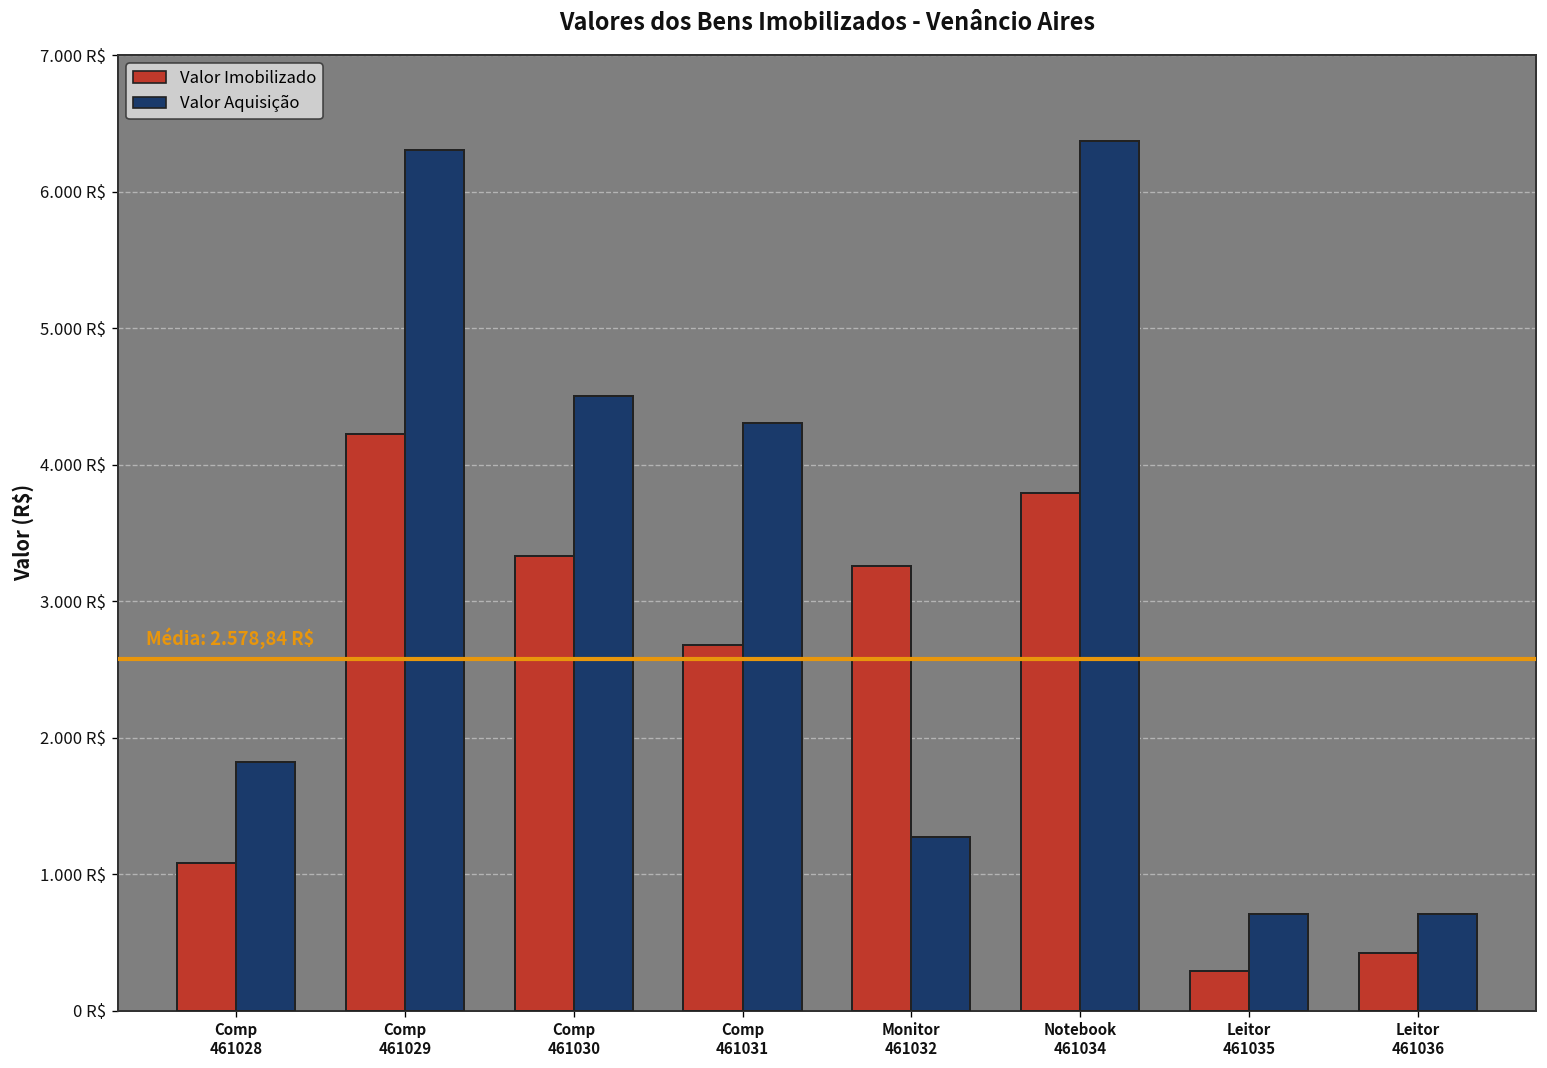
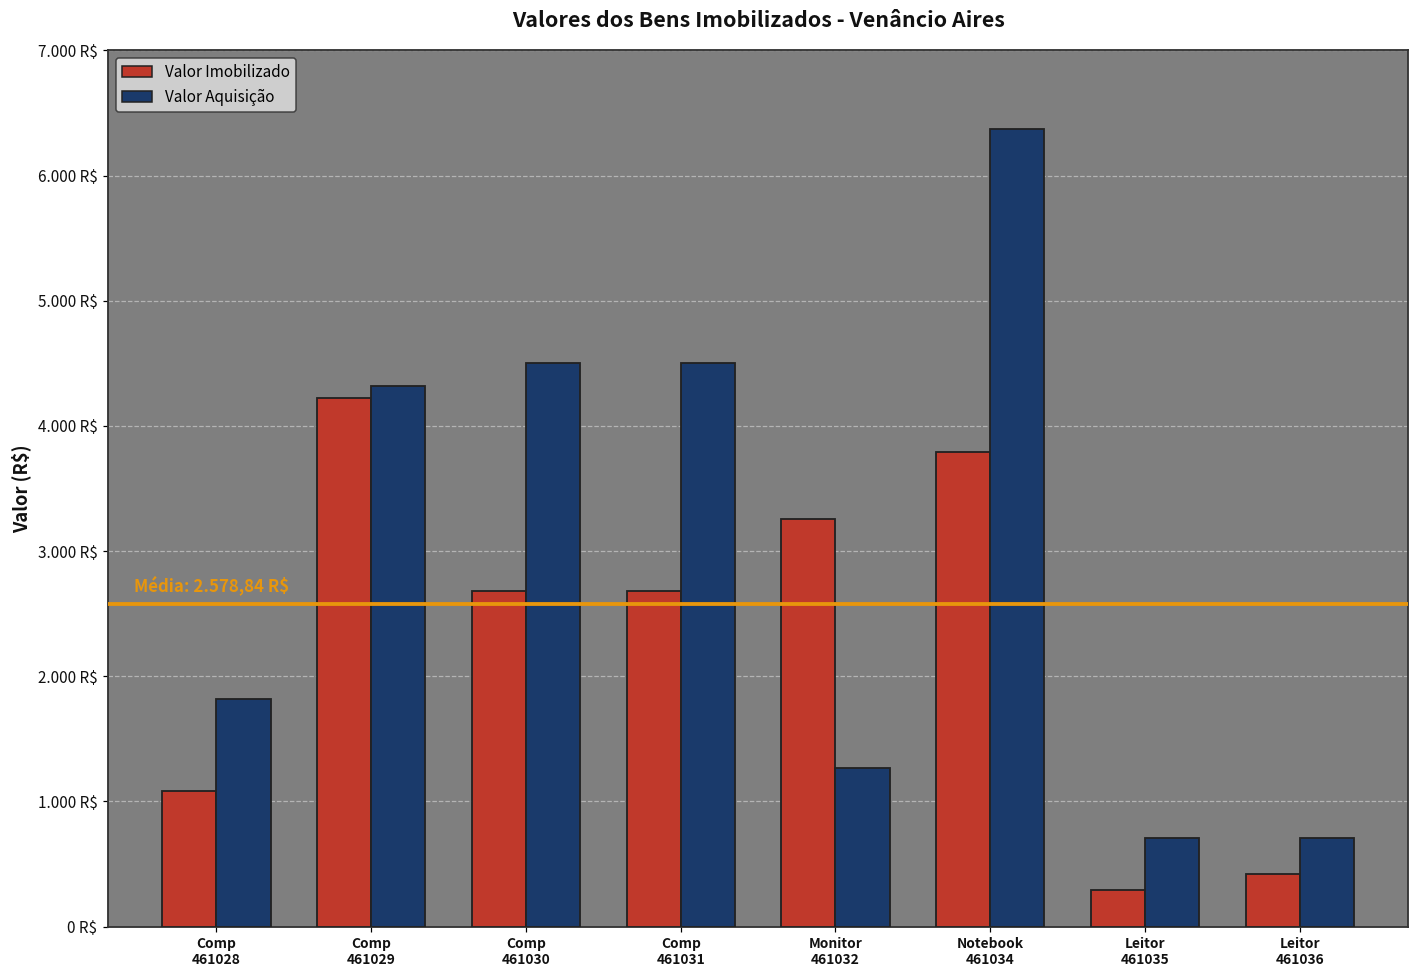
  {
    "Valor Imobilizado": {
      "Comp 461028": "1.08 R$",
      "Comp 461029": "4.22 R$",
-     "Comp 461030": "3.33 R$",
+     "Comp 461030": "2.68 R$",
      "Comp 461031": "2.68 R$",
      "Monitor 461032": "3.26 R$",
      "Notebook 461034": "3.79 R$",
      "Leitor 461035": "0.29 R$",
      "Leitor 461036": "0.42 R$"
    },
    "Valor Aquisição": {
      "Comp 461028": "1.82 R$",
-     "Comp 461029": "6.30 R$",
+     "Comp 461029": "4.32 R$",
      "Comp 461030": "4.50 R$",
-     "Comp 461031": "4.30 R$",
+     "Comp 461031": "4.50 R$",
      "Monitor 461032": "1.27 R$",
      "Notebook 461034": "6.37 R$",
      "Leitor 461035": "0.71 R$",
      "Leitor 461036": "0.71 R$"
    }
  }
